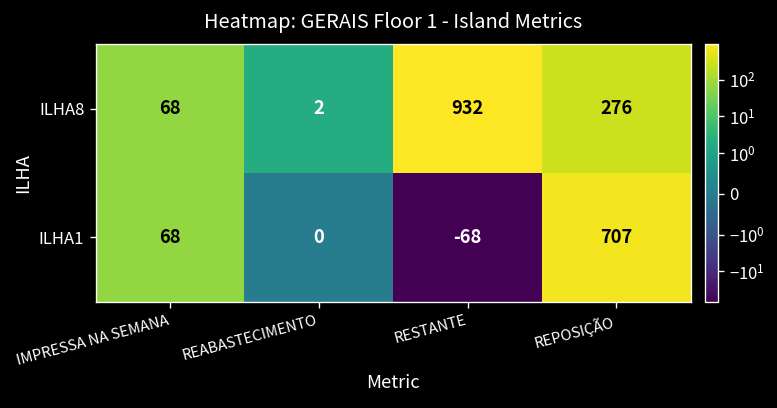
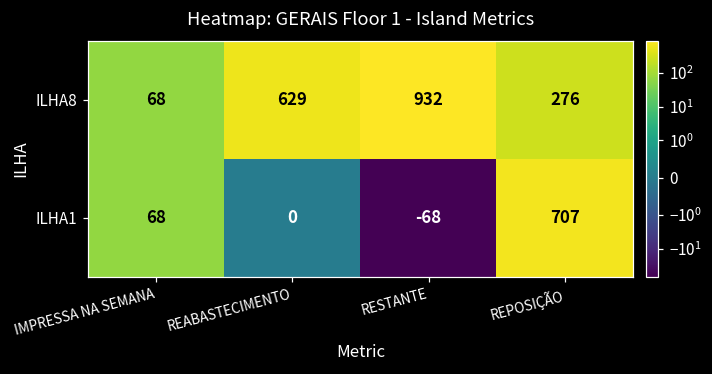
  {
    "ILHA8": {
      "IMPRESSA NA SEMANA": 68,
-     "REABASTECIMENTO": 2,
+     "REABASTECIMENTO": 629,
      "RESTANTE": 932,
      "REPOSIÇÃO": 276
    },
    "ILHA1": {
      "IMPRESSA NA SEMANA": 68,
      "REABASTECIMENTO": 0,
      "RESTANTE": -68,
      "REPOSIÇÃO": 707
    }
  }
